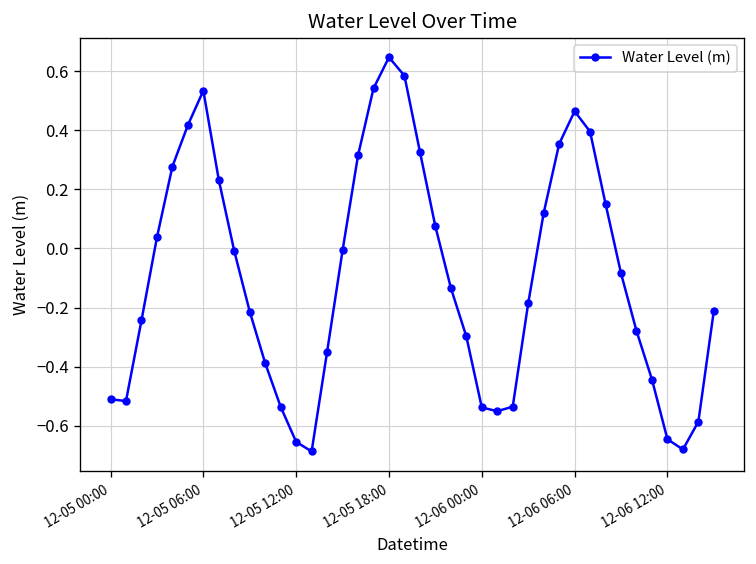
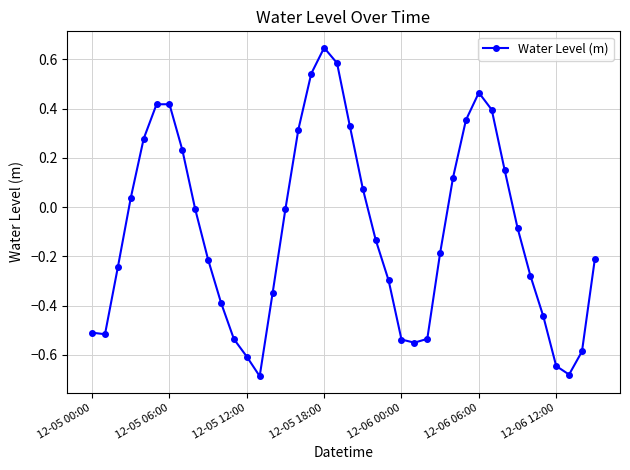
  {
    "12-05 00:00": -0.51,
-   "12-05 06:00": 0.53,
-   "12-05 12:00": -0.65,
+   "12-05 06:00": 0.42,
+   "12-05 12:00": -0.61,
    "12-05 18:00": 0.65,
    "12-06 00:00": -0.54,
    "12-06 06:00": 0.46,
    "12-06 12:00": -0.65
  }
